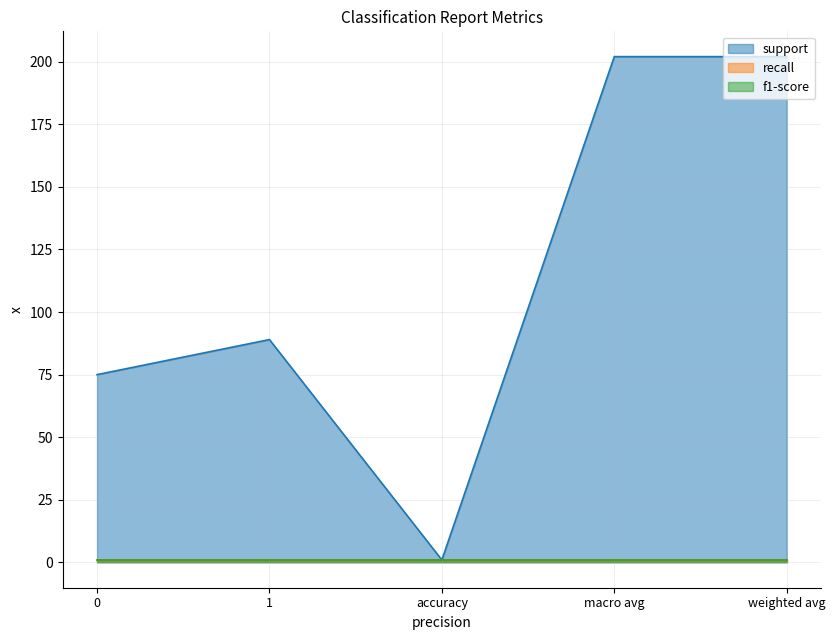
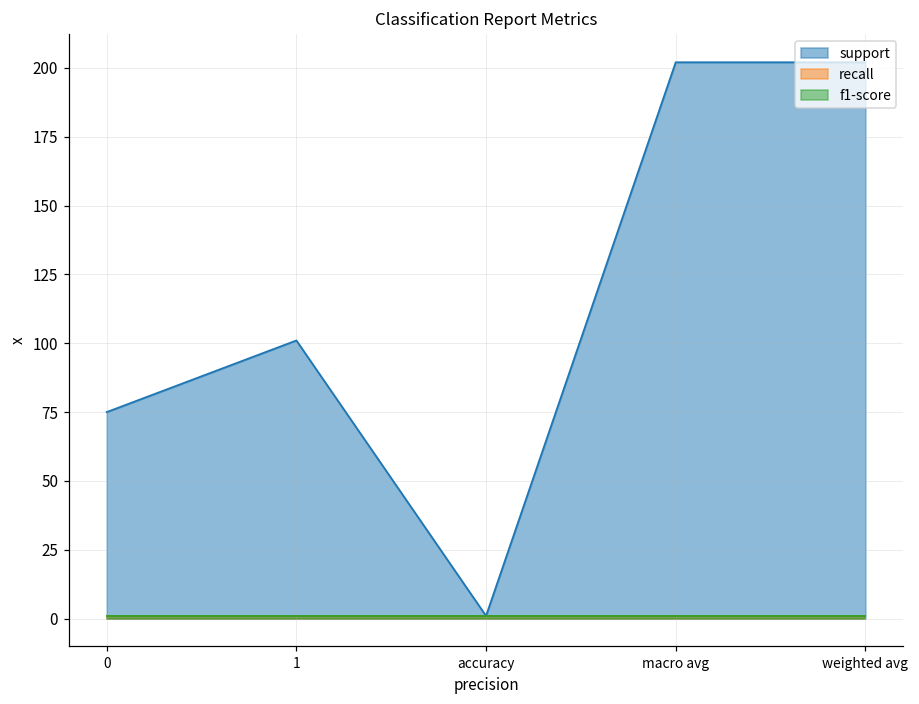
  {
    "support": {
      "0": 75,
-     "1": 89,
+     "1": 101,
      "macro avg": 202
    },
    "f1-score": {
      "0": 1,
      "1": 1,
      "macro avg": 1,
      "weighted avg": 1
    }
  }
